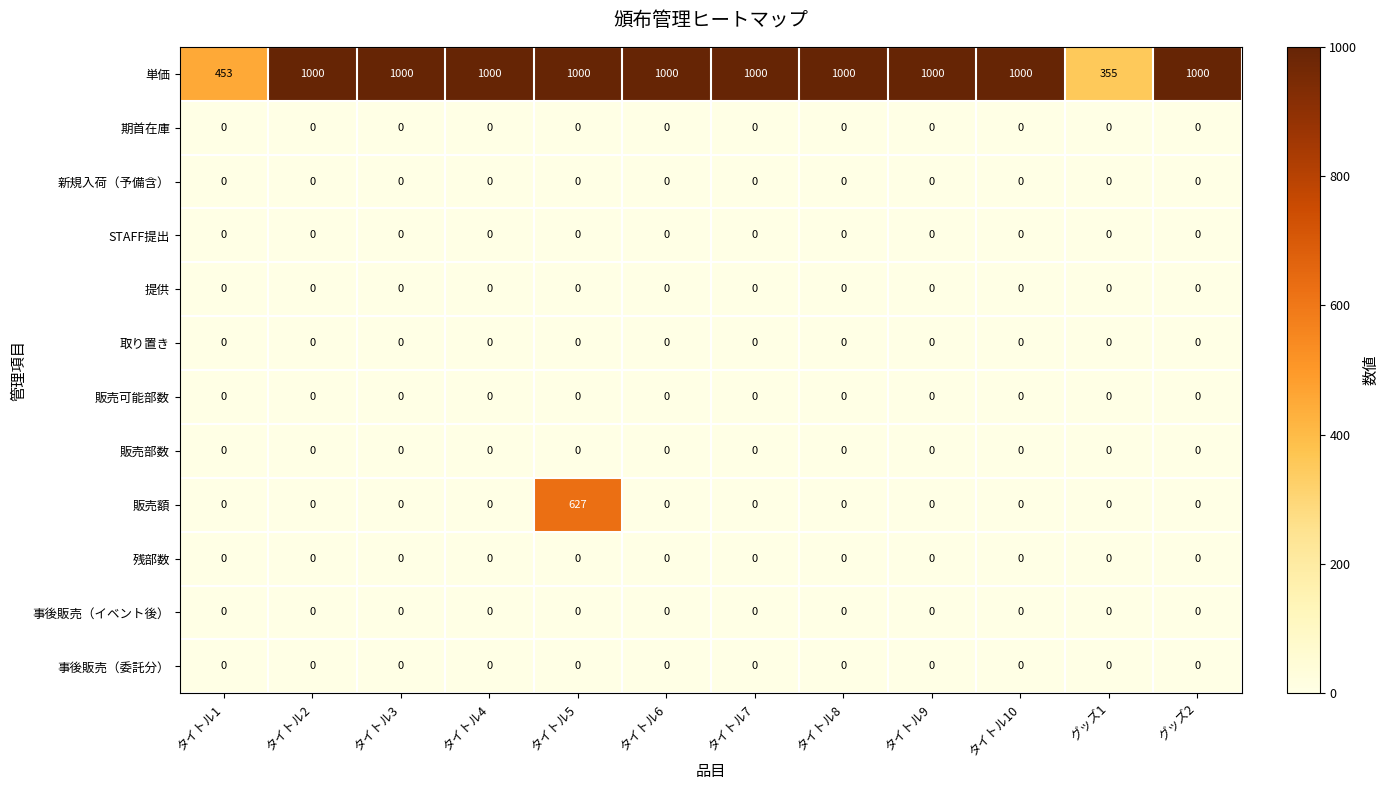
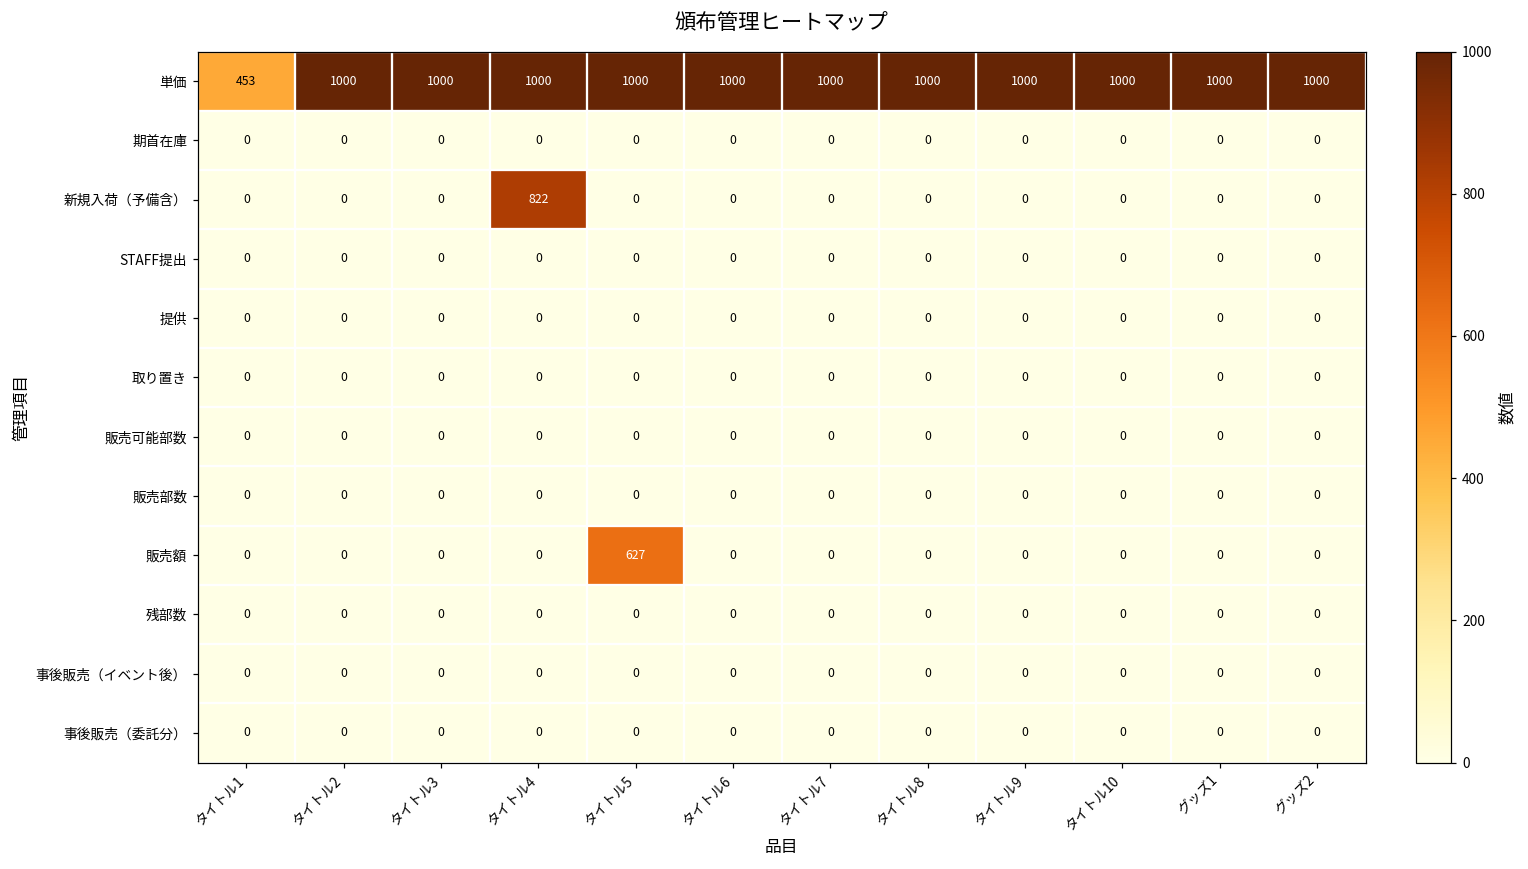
  {
    "単価": {
      "タイトル1": 453,
      "タイトル2": 1000,
      "タイトル3": 1000,
      "タイトル4": 1000,
      "タイトル5": 1000,
      "タイトル6": 1000,
      "タイトル7": 1000,
      "タイトル8": 1000,
      "タイトル9": 1000,
      "タイトル10": 1000,
-     "グッズ1": 355,
+     "グッズ1": 1000,
      "グッズ2": 1000
    },
    "期首在庫": {
      "タイトル1": 0,
      "タイトル2": 0,
      "タイトル3": 0,
      "タイトル4": 0,
      "タイトル5": 0,
      "タイトル6": 0,
      "タイトル7": 0,
      "タイトル8": 0,
      "タイトル9": 0,
      "タイトル10": 0,
      "グッズ1": 0,
      "グッズ2": 0
    },
    "新規入荷（予備含）": {
      "タイトル1": 0,
      "タイトル2": 0,
      "タイトル3": 0,
-     "タイトル4": 0,
+     "タイトル4": 822,
      "タイトル5": 0,
      "タイトル6": 0,
      "タイトル7": 0,
      "タイトル8": 0,
      "タイトル9": 0,
      "タイトル10": 0,
      "グッズ1": 0,
      "グッズ2": 0
    },
    "STAFF提出": {
      "タイトル1": 0,
      "タイトル2": 0,
      "タイトル3": 0,
      "タイトル4": 0,
      "タイトル5": 0,
      "タイトル6": 0,
      "タイトル7": 0,
      "タイトル8": 0,
      "タイトル9": 0,
      "タイトル10": 0,
      "グッズ1": 0,
      "グッズ2": 0
    },
    "提供": {
      "タイトル1": 0,
      "タイトル2": 0,
      "タイトル3": 0,
      "タイトル4": 0,
      "タイトル5": 0,
      "タイトル6": 0,
      "タイトル7": 0,
      "タイトル8": 0,
      "タイトル9": 0,
      "タイトル10": 0,
      "グッズ1": 0,
      "グッズ2": 0
    },
    "取り置き": {
      "タイトル1": 0,
      "タイトル2": 0,
      "タイトル3": 0,
      "タイトル4": 0,
      "タイトル5": 0,
      "タイトル6": 0,
      "タイトル7": 0,
      "タイトル8": 0,
      "タイトル9": 0,
      "タイトル10": 0,
      "グッズ1": 0,
      "グッズ2": 0
    },
    "販売可能部数": {
      "タイトル1": 0,
      "タイトル2": 0,
      "タイトル3": 0,
      "タイトル4": 0,
      "タイトル5": 0,
      "タイトル6": 0,
      "タイトル7": 0,
      "タイトル8": 0,
      "タイトル9": 0,
      "タイトル10": 0,
      "グッズ1": 0,
      "グッズ2": 0
    },
    "販売部数": {
      "タイトル1": 0,
      "タイトル2": 0,
      "タイトル3": 0,
      "タイトル4": 0,
      "タイトル5": 0,
      "タイトル6": 0,
      "タイトル7": 0,
      "タイトル8": 0,
      "タイトル9": 0,
      "タイトル10": 0,
      "グッズ1": 0,
      "グッズ2": 0
    },
    "販売額": {
      "タイトル1": 0,
      "タイトル2": 0,
      "タイトル3": 0,
      "タイトル4": 0,
      "タイトル5": 627,
      "タイトル6": 0,
      "タイトル7": 0,
      "タイトル8": 0,
      "タイトル9": 0,
      "タイトル10": 0,
      "グッズ1": 0,
      "グッズ2": 0
    },
    "残部数": {
      "タイトル1": 0,
      "タイトル2": 0,
      "タイトル3": 0,
      "タイトル4": 0,
      "タイトル5": 0,
      "タイトル6": 0,
      "タイトル7": 0,
      "タイトル8": 0,
      "タイトル9": 0,
      "タイトル10": 0,
      "グッズ1": 0,
      "グッズ2": 0
    },
    "事後販売（イベント後）": {
      "タイトル1": 0,
      "タイトル2": 0,
      "タイトル3": 0,
      "タイトル4": 0,
      "タイトル5": 0,
      "タイトル6": 0,
      "タイトル7": 0,
      "タイトル8": 0,
      "タイトル9": 0,
      "タイトル10": 0,
      "グッズ1": 0,
      "グッズ2": 0
    },
    "事後販売（委託分）": {
      "タイトル1": 0,
      "タイトル2": 0,
      "タイトル3": 0,
      "タイトル4": 0,
      "タイトル5": 0,
      "タイトル6": 0,
      "タイトル7": 0,
      "タイトル8": 0,
      "タイトル9": 0,
      "タイトル10": 0,
      "グッズ1": 0,
      "グッズ2": 0
    }
  }
